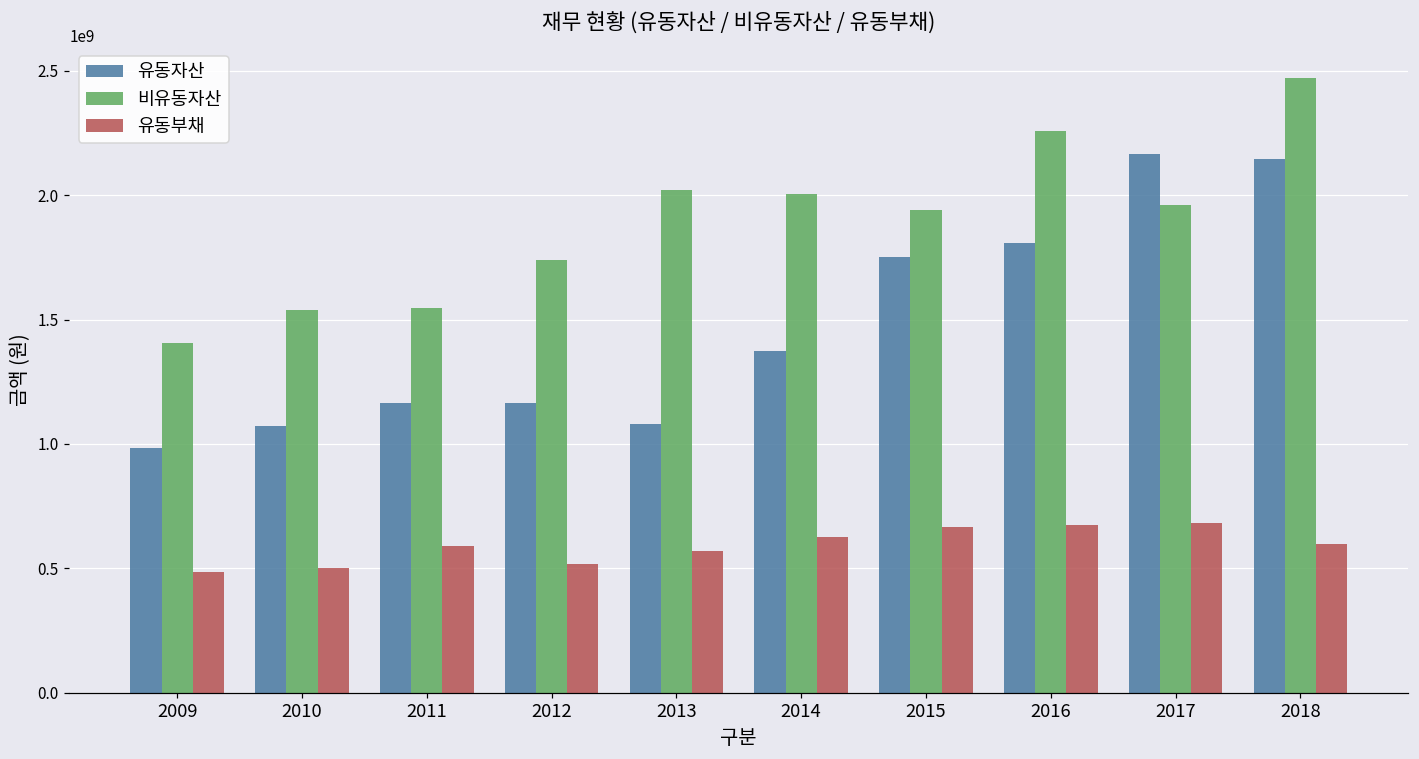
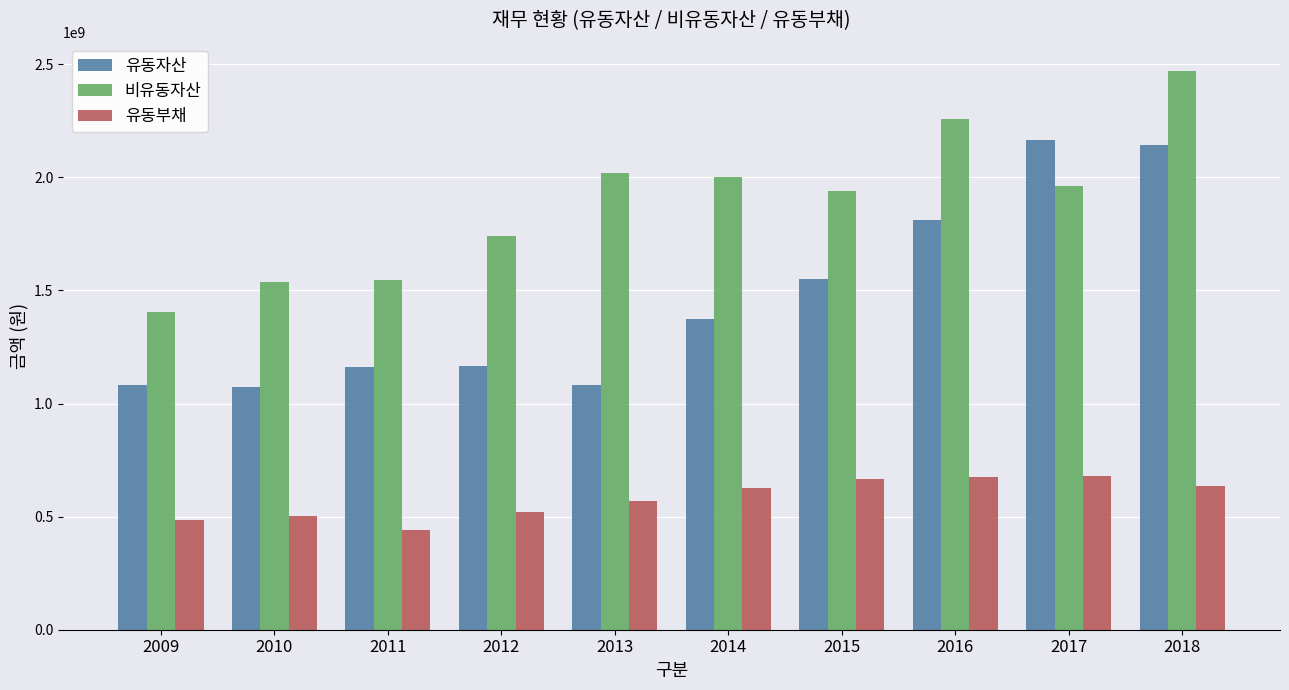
  {
    "유동자산": {
-     "2009": 980000000,
+     "2009": 1080000000,
      "2010": 1070000000,
      "2011": 1160000000,
      "2012": 1170000000,
      "2013": 1080000000,
      "2014": 1370000000,
-     "2015": 1750000000,
+     "2015": 1550000000,
      "2016": 1810000000,
      "2017": 2160000000,
      "2018": 2150000000
    },
    "비유동자산": {
      "2009": 1400000000,
      "2010": 1540000000,
      "2011": 1550000000,
      "2012": 1740000000,
      "2013": 2020000000,
      "2014": 2000000000,
      "2015": 1940000000,
      "2016": 2260000000,
      "2017": 1960000000,
      "2018": 2470000000
    },
    "유동부채": {
      "2009": 490000000,
      "2010": 500000000,
-     "2011": 590000000,
+     "2011": 440000000,
      "2012": 520000000,
      "2013": 570000000,
      "2014": 620000000,
      "2015": 660000000,
      "2016": 680000000,
      "2017": 680000000,
-     "2018": 600000000
+     "2018": 640000000
    }
  }
